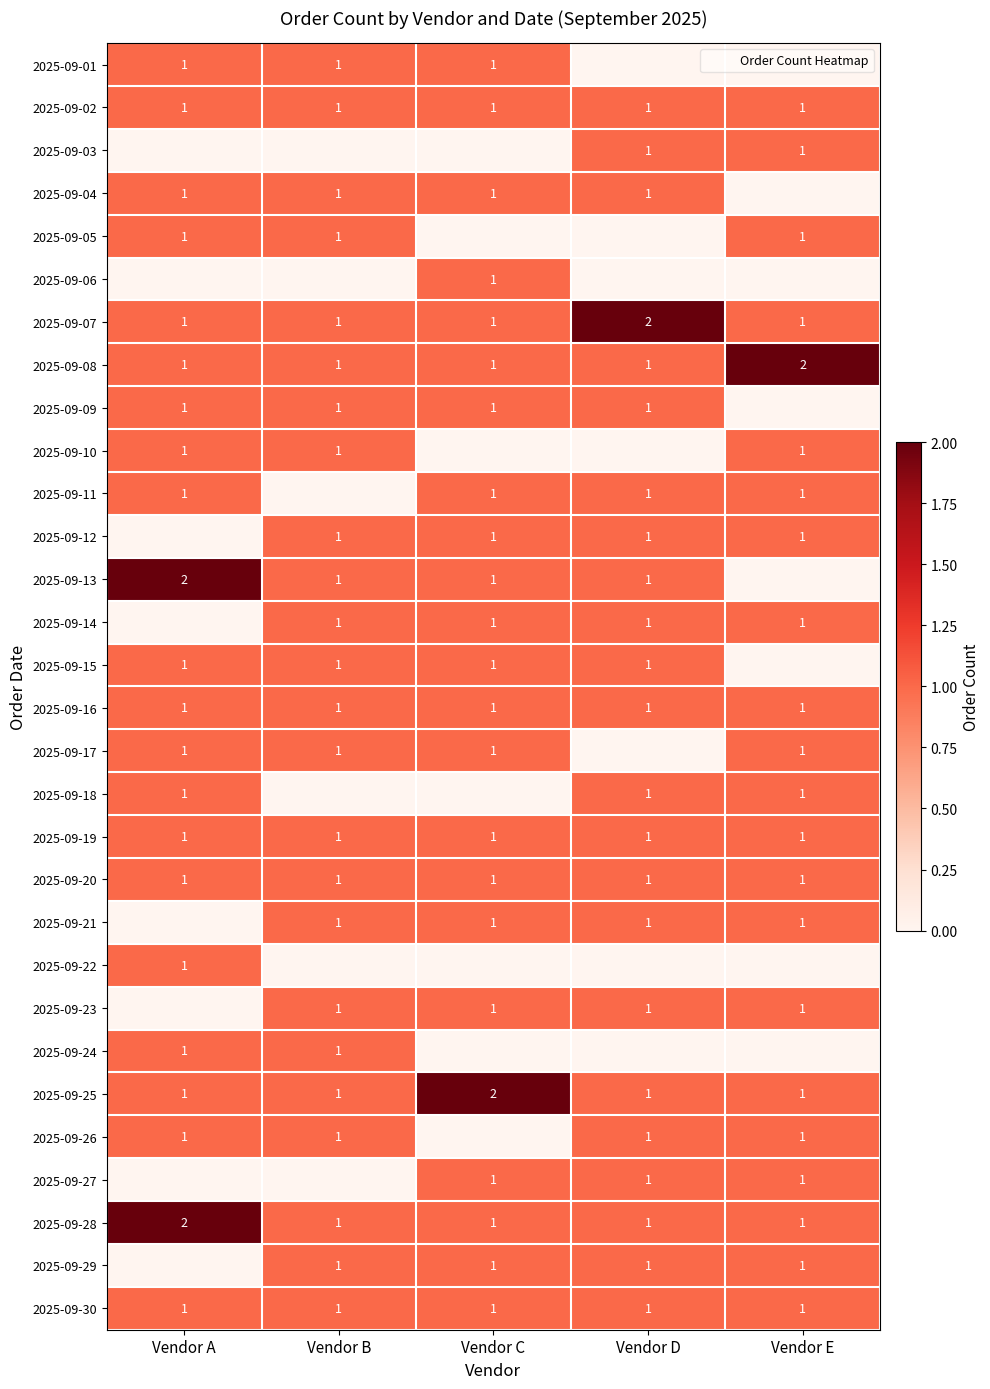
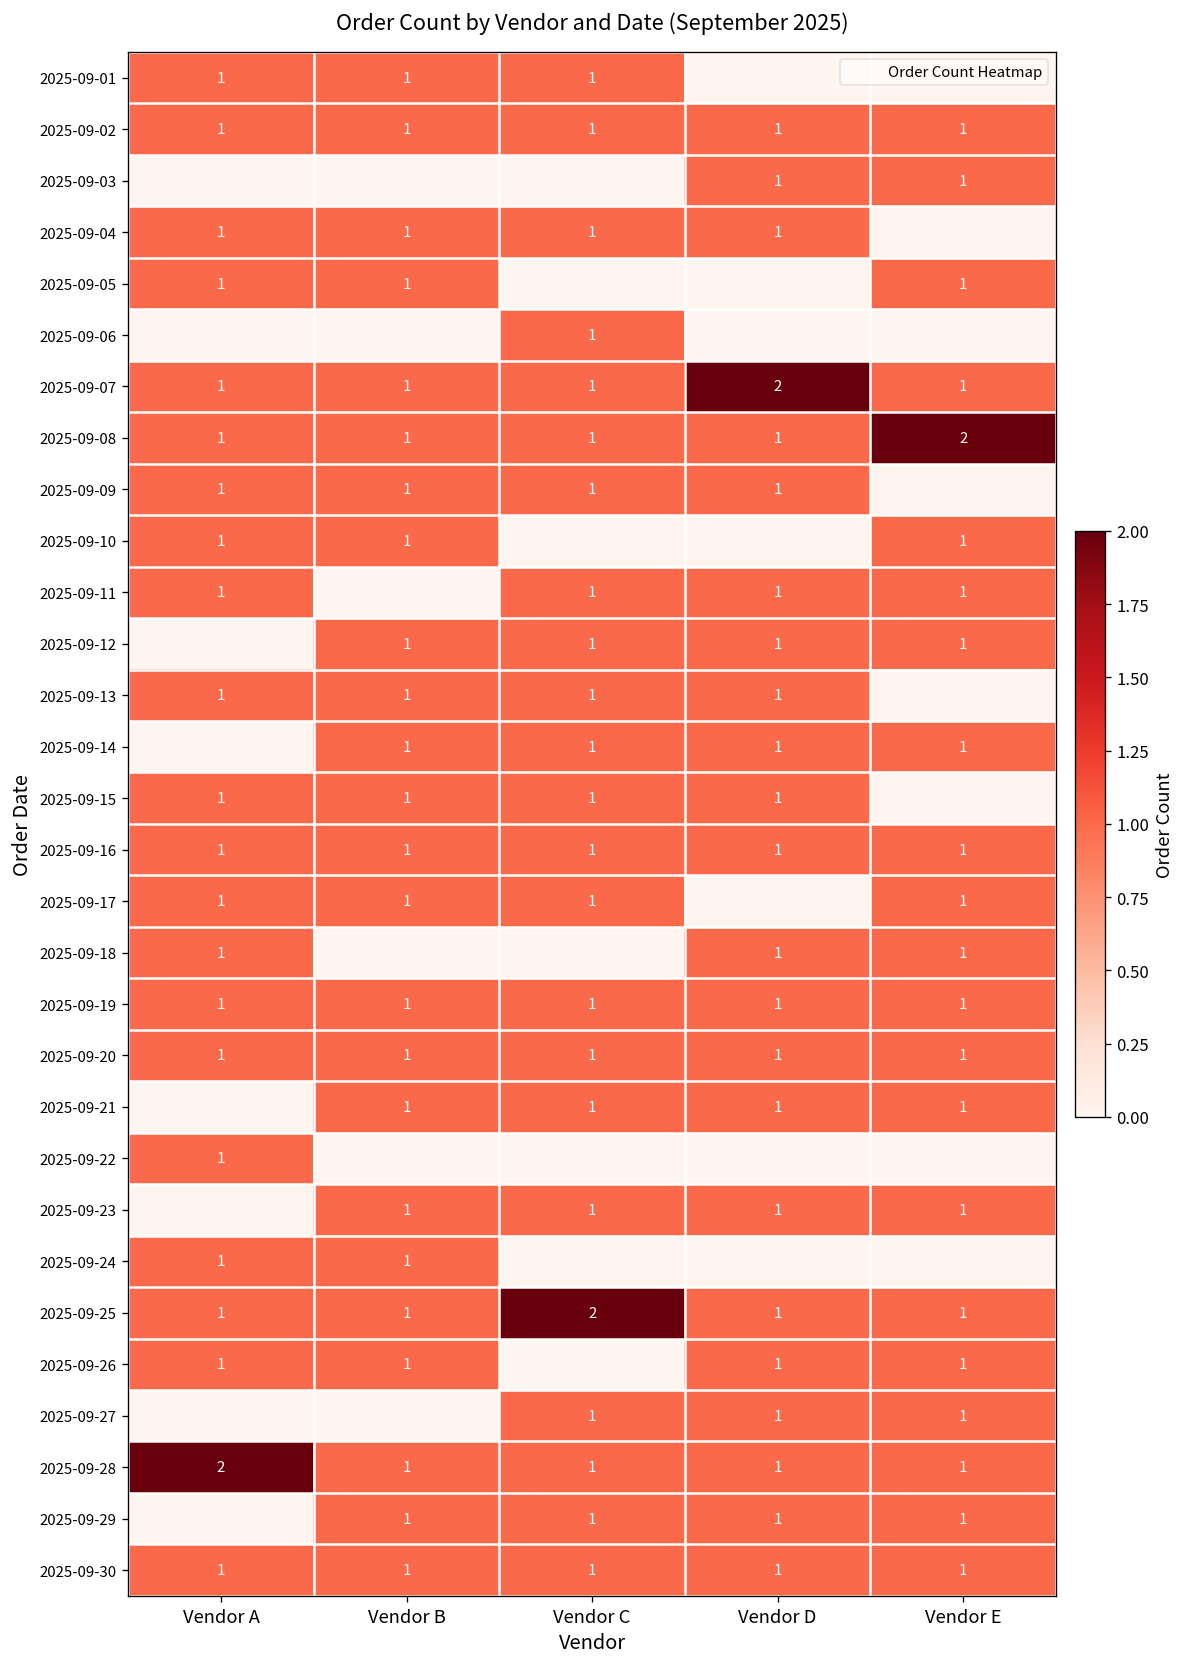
  {
    "2025-09-01": {
      "Vendor A": 1,
      "Vendor B": 1,
      "Vendor C": 1
    },
    "2025-09-02": {
      "Vendor A": 1,
      "Vendor B": 1,
      "Vendor C": 1,
      "Vendor D": 1,
      "Vendor E": 1
    },
    "2025-09-03": {
      "Vendor D": 1,
      "Vendor E": 1
    },
    "2025-09-04": {
      "Vendor A": 1,
      "Vendor B": 1,
      "Vendor C": 1,
      "Vendor D": 1
    },
    "2025-09-05": {
      "Vendor A": 1,
      "Vendor B": 1,
      "Vendor E": 1
    },
    "2025-09-06": {
      "Vendor C": 1
    },
    "2025-09-07": {
      "Vendor A": 1,
      "Vendor B": 1,
      "Vendor C": 1,
      "Vendor D": 2,
      "Vendor E": 1
    },
    "2025-09-08": {
      "Vendor A": 1,
      "Vendor B": 1,
      "Vendor C": 1,
      "Vendor D": 1,
      "Vendor E": 2
    },
    "2025-09-09": {
      "Vendor A": 1,
      "Vendor B": 1,
      "Vendor C": 1,
      "Vendor D": 1
    },
    "2025-09-10": {
      "Vendor A": 1,
      "Vendor B": 1,
      "Vendor E": 1
    },
    "2025-09-11": {
      "Vendor A": 1,
      "Vendor C": 1,
      "Vendor D": 1,
      "Vendor E": 1
    },
    "2025-09-12": {
      "Vendor B": 1,
      "Vendor C": 1,
      "Vendor D": 1,
      "Vendor E": 1
    },
    "2025-09-13": {
-     "Vendor A": 2,
+     "Vendor A": 1,
      "Vendor B": 1,
      "Vendor C": 1,
      "Vendor D": 1
    },
    "2025-09-14": {
      "Vendor B": 1,
      "Vendor C": 1,
      "Vendor D": 1,
      "Vendor E": 1
    },
    "2025-09-15": {
      "Vendor A": 1,
      "Vendor B": 1,
      "Vendor C": 1,
      "Vendor D": 1
    },
    "2025-09-16": {
      "Vendor A": 1,
      "Vendor B": 1,
      "Vendor C": 1,
      "Vendor D": 1,
      "Vendor E": 1
    },
    "2025-09-17": {
      "Vendor A": 1,
      "Vendor B": 1,
      "Vendor C": 1,
      "Vendor E": 1
    },
    "2025-09-18": {
      "Vendor A": 1,
      "Vendor D": 1,
      "Vendor E": 1
    },
    "2025-09-19": {
      "Vendor A": 1,
      "Vendor B": 1,
      "Vendor C": 1,
      "Vendor D": 1,
      "Vendor E": 1
    },
    "2025-09-20": {
      "Vendor A": 1,
      "Vendor B": 1,
      "Vendor C": 1,
      "Vendor D": 1,
      "Vendor E": 1
    },
    "2025-09-21": {
      "Vendor B": 1,
      "Vendor C": 1,
      "Vendor D": 1,
      "Vendor E": 1
    },
    "2025-09-22": {
      "Vendor A": 1
    },
    "2025-09-23": {
      "Vendor B": 1,
      "Vendor C": 1,
      "Vendor D": 1,
      "Vendor E": 1
    },
    "2025-09-24": {
      "Vendor A": 1,
      "Vendor B": 1
    },
    "2025-09-25": {
      "Vendor A": 1,
      "Vendor B": 1,
      "Vendor C": 2,
      "Vendor D": 1,
      "Vendor E": 1
    },
    "2025-09-26": {
      "Vendor A": 1,
      "Vendor B": 1,
      "Vendor D": 1,
      "Vendor E": 1
    },
    "2025-09-27": {
      "Vendor C": 1,
      "Vendor D": 1,
      "Vendor E": 1
    },
    "2025-09-28": {
      "Vendor A": 2,
      "Vendor B": 1,
      "Vendor C": 1,
      "Vendor D": 1,
      "Vendor E": 1
    },
    "2025-09-29": {
      "Vendor B": 1,
      "Vendor C": 1,
      "Vendor D": 1,
      "Vendor E": 1
    },
    "2025-09-30": {
      "Vendor A": 1,
      "Vendor B": 1,
      "Vendor C": 1,
      "Vendor D": 1,
      "Vendor E": 1
    }
  }
